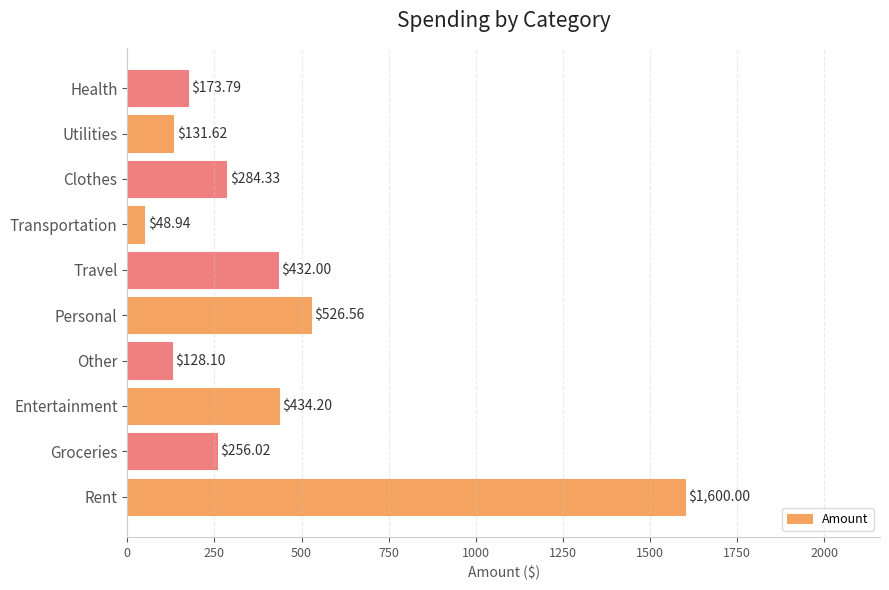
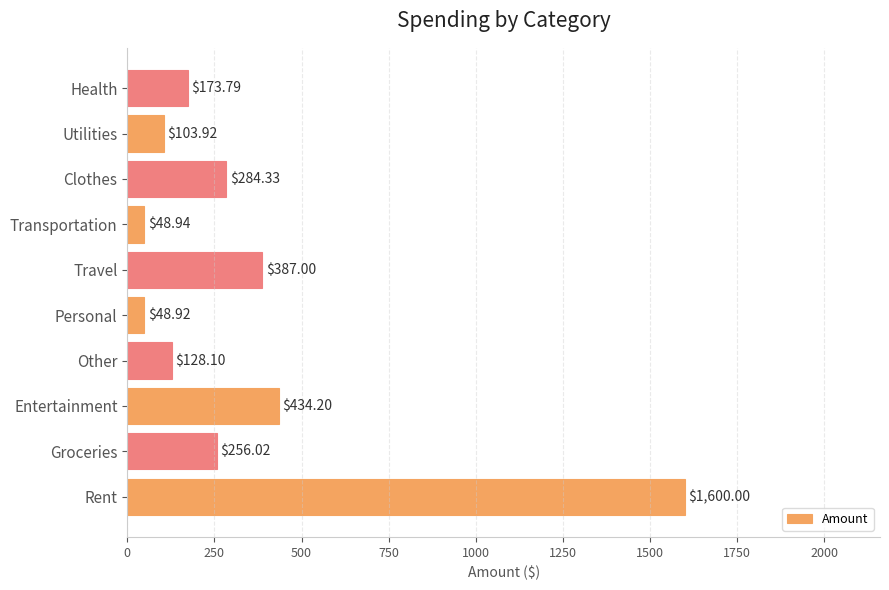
  {
    "Health": "$173.79",
-   "Utilities": "$131.62",
+   "Utilities": "$103.92",
    "Clothes": "$284.33",
    "Transportation": "$48.94",
-   "Travel": "$432.00",
-   "Personal": "$526.56",
+   "Travel": "$387.00",
+   "Personal": "$48.92",
    "Other": "$128.10",
    "Entertainment": "$434.20",
    "Groceries": "$256.02",
    "Rent": "$1,600.00"
  }
